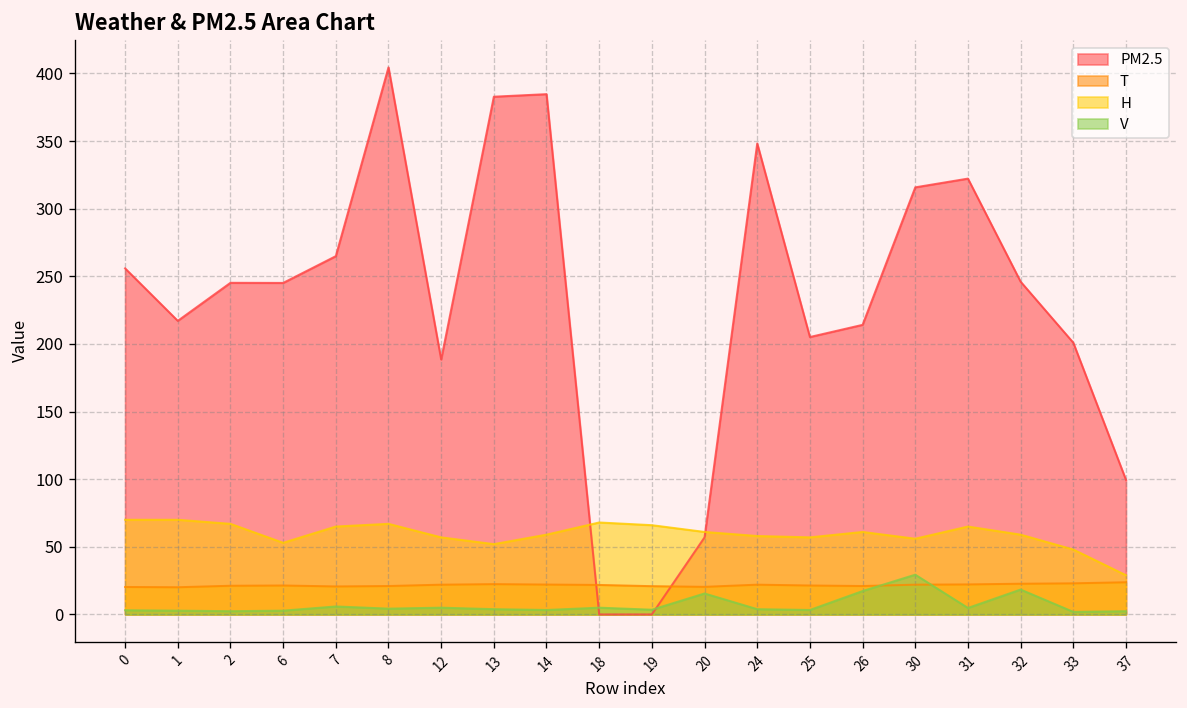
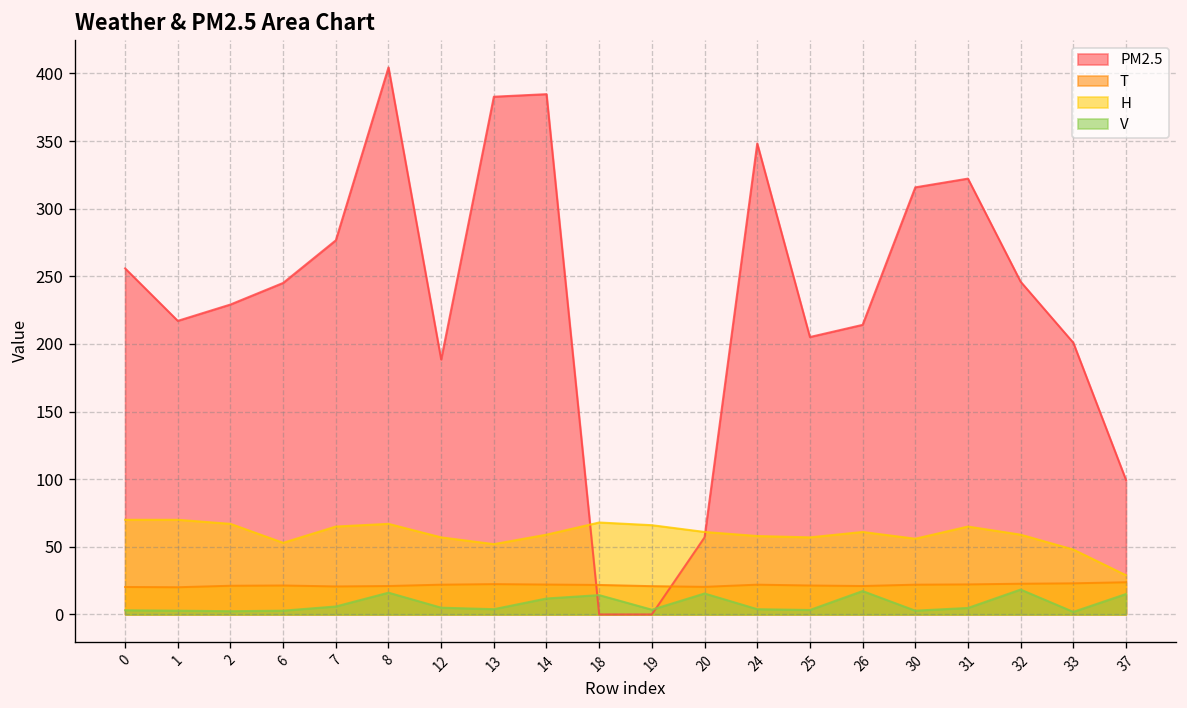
  {
    "PM2.5": {
      "0": 256,
      "1": 217,
-     "2": 245,
+     "2": 229,
      "6": 245,
-     "7": 265,
+     "7": 277,
      "8": 405,
      "12": 189,
      "13": 383,
      "14": 385,
      "18": 0,
      "19": 0,
      "20": 57,
      "24": 348,
      "25": 205,
      "26": 214,
      "30": 316,
      "31": 322,
      "32": 246,
      "33": 201,
      "37": 100
    },
    "V": {
      "0": 3,
      "1": 3,
      "2": 2,
      "6": 3,
      "7": 6,
-     "8": 4,
+     "8": 16,
      "12": 5,
      "13": 4,
-     "14": 3,
-     "18": 5,
+     "14": 12,
+     "18": 14,
      "19": 4,
      "20": 16,
      "24": 4,
      "25": 3,
      "26": 17,
-     "30": 29,
+     "30": 3,
      "31": 5,
      "32": 18,
      "33": 2,
-     "37": 2
+     "37": 15
    }
  }
